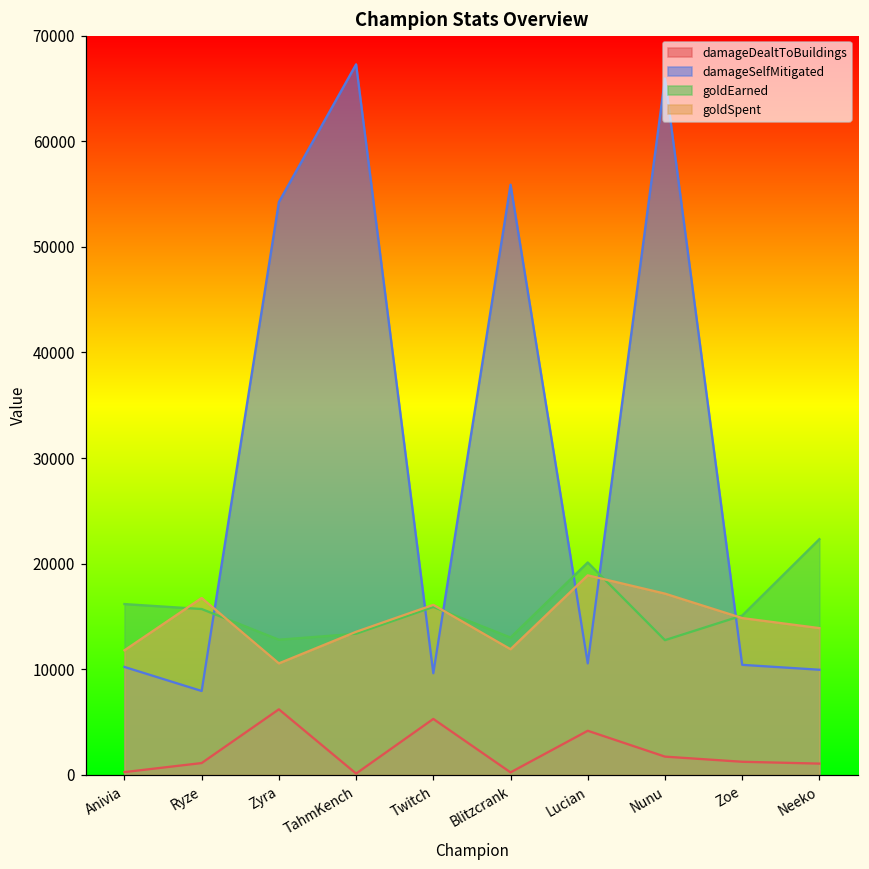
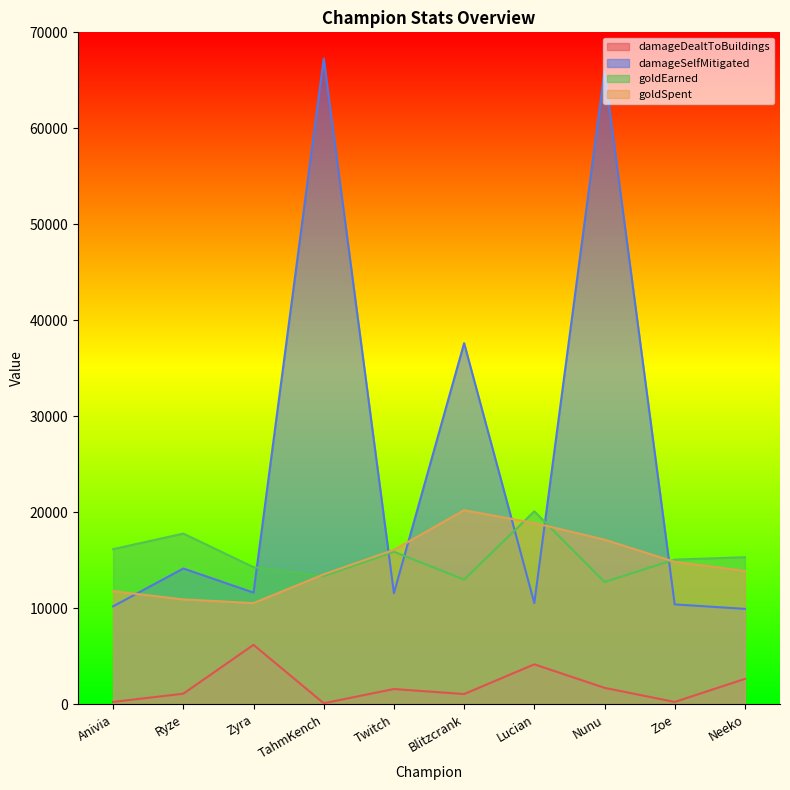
  {
    "damageDealtToBuildings": {
      "Anivia": 0,
      "Ryze": 1000,
      "Zyra": 6000,
      "TahmKench": 0,
-     "Twitch": 5000,
-     "Blitzcrank": 0,
+     "Twitch": 2000,
+     "Blitzcrank": 1000,
      "Lucian": 4000,
      "Nunu": 2000,
-     "Zoe": 1000,
-     "Neeko": 1000
+     "Zoe": 0,
+     "Neeko": 3000
    },
    "damageSelfMitigated": {
      "Anivia": 10000,
-     "Ryze": 8000,
-     "Zyra": 54000,
+     "Ryze": 14000,
+     "Zyra": 12000,
      "TahmKench": 67000,
-     "Twitch": 10000,
-     "Blitzcrank": 56000,
+     "Twitch": 12000,
+     "Blitzcrank": 38000,
      "Lucian": 11000,
      "Zoe": 10000,
      "Neeko": 10000
    },
    "goldEarned": {
      "Anivia": 16000,
-     "Ryze": 16000,
-     "Zyra": 13000,
+     "Ryze": 18000,
+     "Zyra": 14000,
      "Blitzcrank": 13000,
      "Lucian": 20000,
      "Nunu": 13000,
-     "Neeko": 22000
+     "Neeko": 15000
    },
    "goldSpent": {
      "Anivia": 12000,
-     "Ryze": 17000,
+     "Ryze": 11000,
      "Zyra": 11000,
-     "Blitzcrank": 12000,
+     "Blitzcrank": 20000,
      "Lucian": 19000,
      "Nunu": 17000,
      "Neeko": 14000
    }
  }
